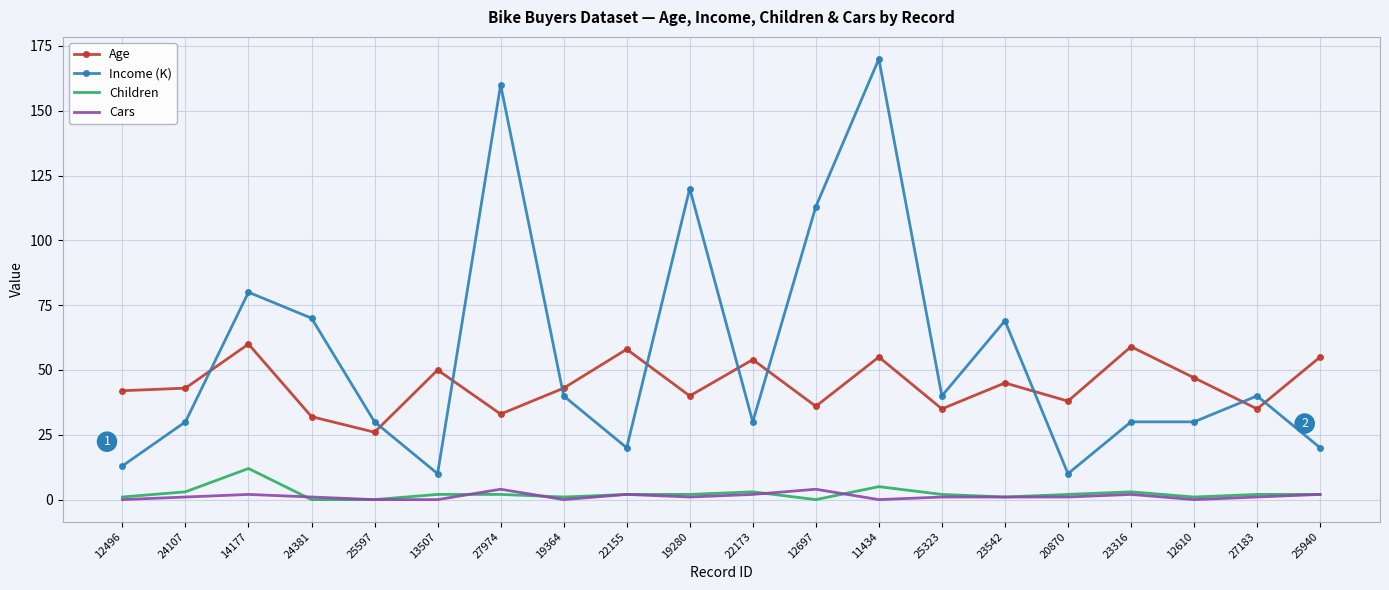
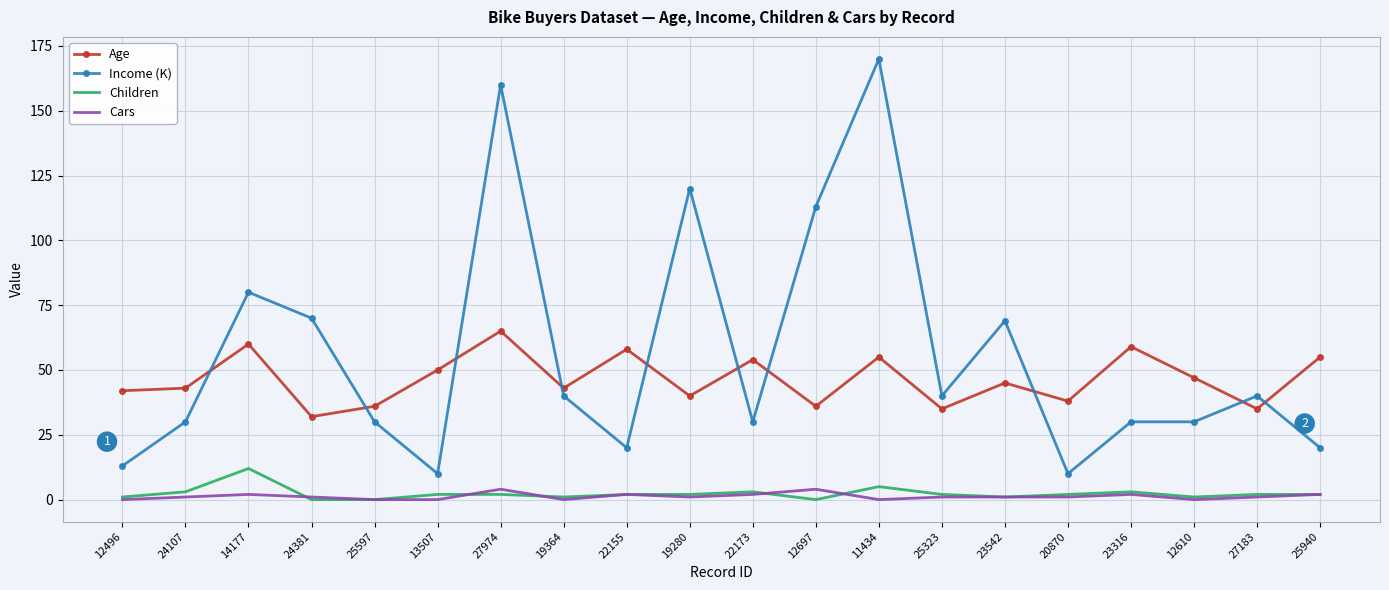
  {
    "Age": {
      "12496": 42,
      "24107": 43,
      "14177": 60,
      "24381": 32,
-     "25597": 26,
+     "25597": 36,
      "13507": 50,
-     "27974": 33,
+     "27974": 65,
      "19364": 43,
      "22155": 58,
      "19280": 40,
      "22173": 54,
      "12697": 36,
      "11434": 55,
      "25323": 35,
      "23542": 45,
      "20870": 38,
      "23316": 59,
      "12610": 47,
      "27183": 35,
      "25940": 55
    },
    "Income (K)": {
      "24107": 30,
      "14177": 80,
      "24381": 70,
      "25597": 30,
      "13507": 10,
      "27974": 160,
      "19364": 40,
      "22155": 20,
      "19280": 120,
      "22173": 30,
      "12697": 113,
      "11434": 170,
      "25323": 40,
      "23542": 69,
      "20870": 10,
      "23316": 30,
      "12610": 30,
      "27183": 40
    },
    "Children": {
      "12496": 1,
      "24107": 3,
      "14177": 12,
      "24381": 0,
      "13507": 2,
      "27974": 2,
      "19364": 1,
      "19280": 2,
      "22173": 3,
      "12697": 0,
      "11434": 5,
      "25323": 2,
      "20870": 2,
      "23316": 3,
      "12610": 1,
      "27183": 2
    },
    "Cars": {
      "12496": 0,
      "24107": 1,
      "14177": 2,
      "24381": 1,
      "13507": 0,
      "27974": 4,
      "19364": 0,
      "19280": 1,
      "22173": 2,
      "12697": 4,
      "11434": 0,
      "25323": 1,
      "20870": 1,
      "23316": 2,
      "12610": 0,
      "27183": 1
    }
  }
